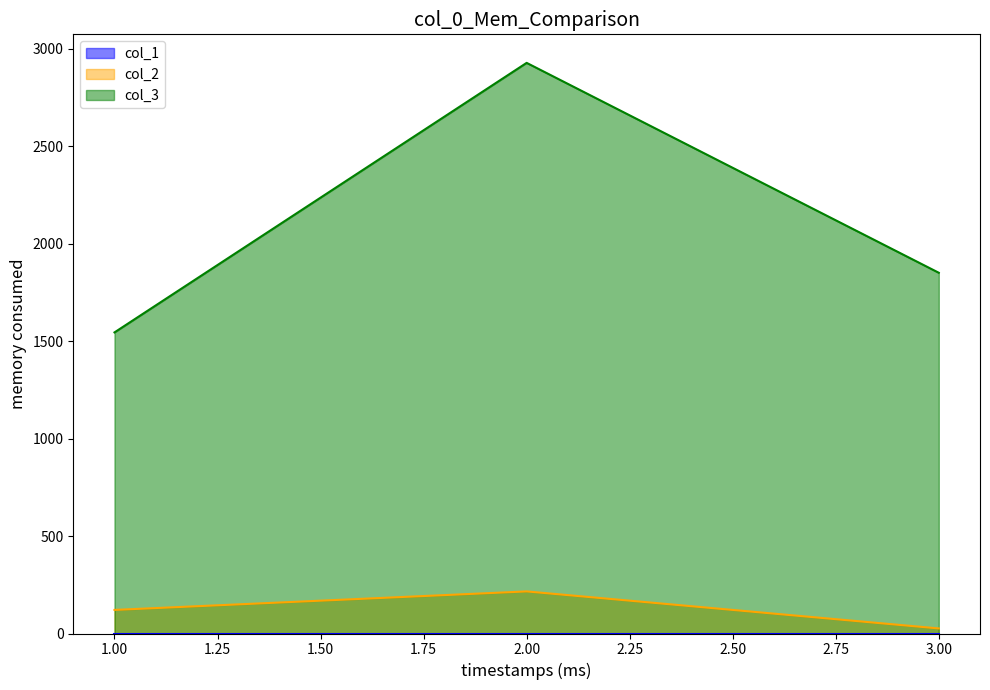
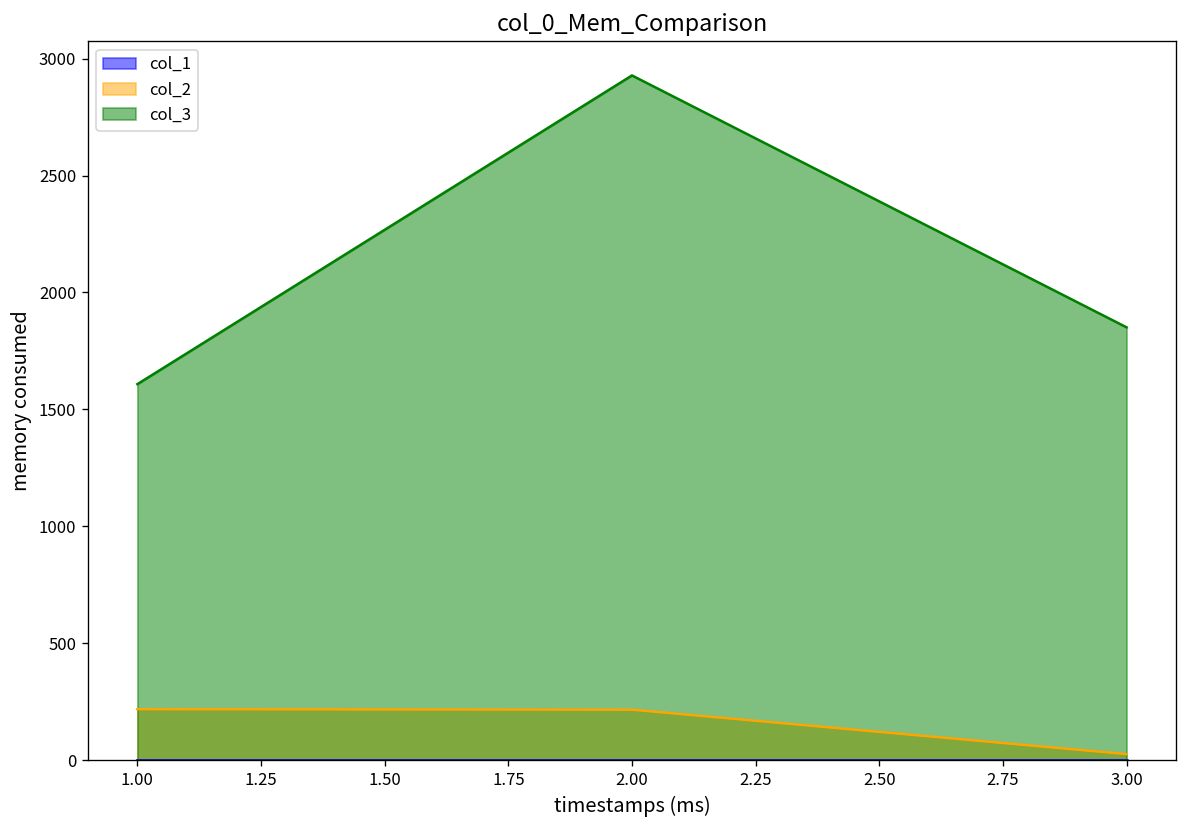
  {
    "col_1": {
      "1.00": 0,
      "2.00": 0,
      "3.00": 0
    },
    "col_2": {
-     "1.00": 120,
+     "1.00": 220,
      "2.00": 220,
      "3.00": 30
    },
    "col_3": {
-     "1.00": 1550,
+     "1.00": 1610,
      "2.00": 2930,
      "3.00": 1850
    }
  }
